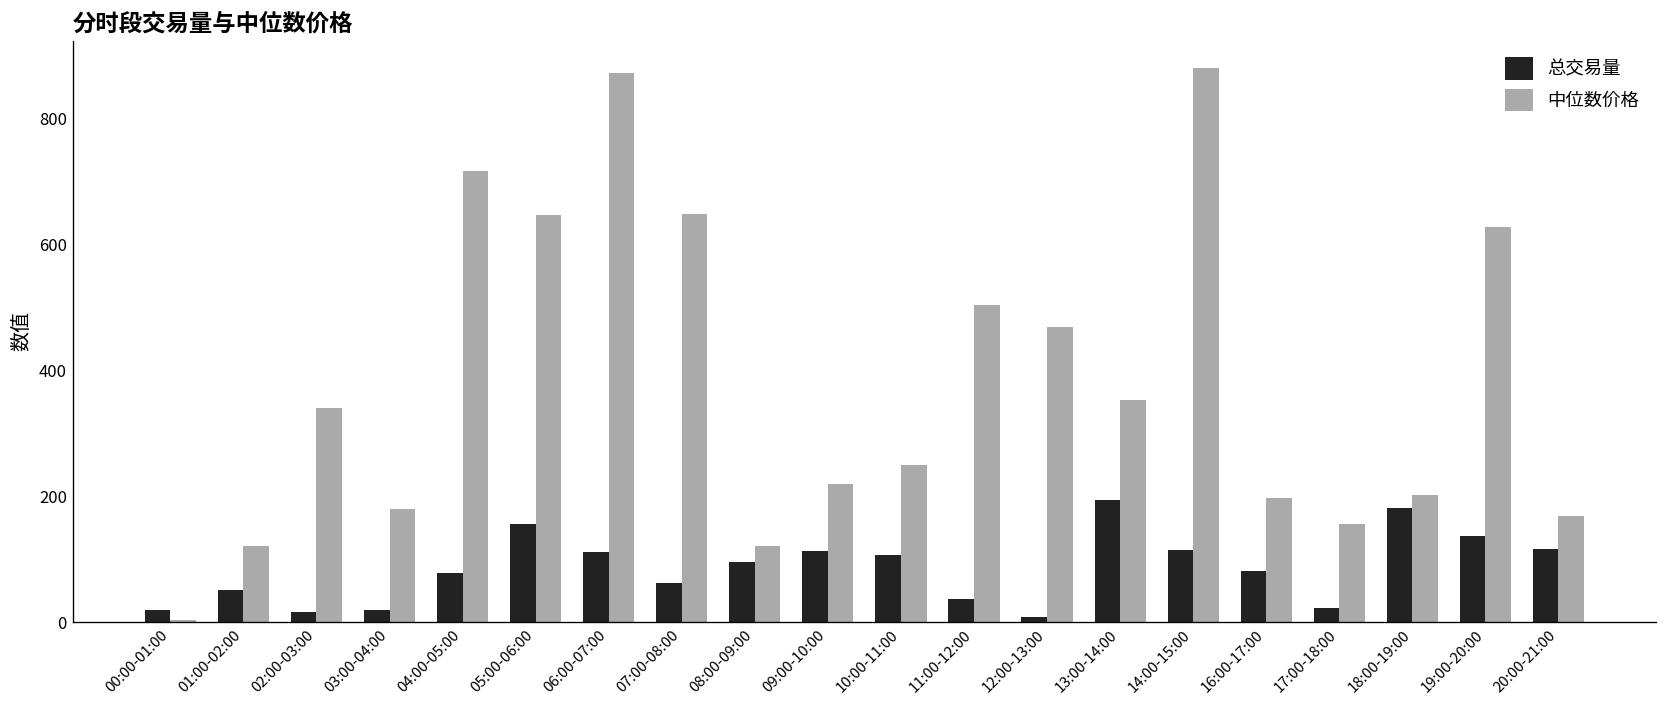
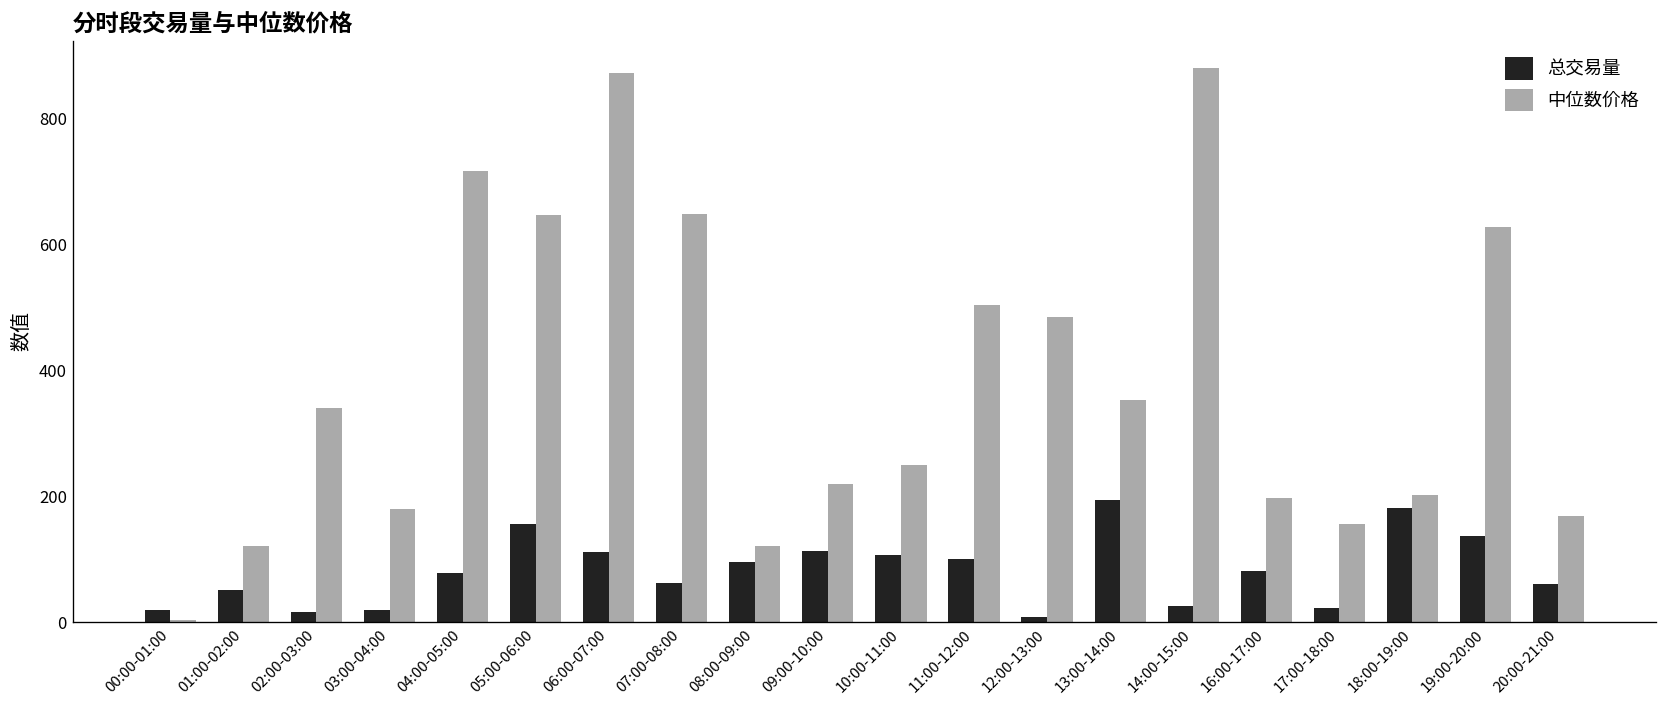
  {
    "总交易量": {
      "00:00-01:00": 20,
      "01:00-02:00": 50,
      "02:00-03:00": 20,
      "03:00-04:00": 20,
      "04:00-05:00": 80,
      "05:00-06:00": 160,
      "06:00-07:00": 110,
      "07:00-08:00": 60,
      "08:00-09:00": 100,
      "09:00-10:00": 110,
      "10:00-11:00": 110,
-     "11:00-12:00": 40,
+     "11:00-12:00": 100,
      "12:00-13:00": 10,
      "13:00-14:00": 190,
-     "14:00-15:00": 110,
+     "14:00-15:00": 30,
      "16:00-17:00": 80,
      "17:00-18:00": 20,
      "18:00-19:00": 180,
      "19:00-20:00": 140,
-     "20:00-21:00": 120
+     "20:00-21:00": 60
    },
    "中位数价格": {
      "01:00-02:00": 120,
      "02:00-03:00": 340,
      "03:00-04:00": 180,
      "04:00-05:00": 720,
      "05:00-06:00": 650,
      "06:00-07:00": 870,
      "07:00-08:00": 650,
      "08:00-09:00": 120,
      "09:00-10:00": 220,
      "10:00-11:00": 250,
      "11:00-12:00": 500,
-     "12:00-13:00": 470,
+     "12:00-13:00": 480,
      "13:00-14:00": 350,
      "14:00-15:00": 880,
      "16:00-17:00": 200,
      "17:00-18:00": 160,
      "18:00-19:00": 200,
      "19:00-20:00": 630,
      "20:00-21:00": 170
    }
  }
